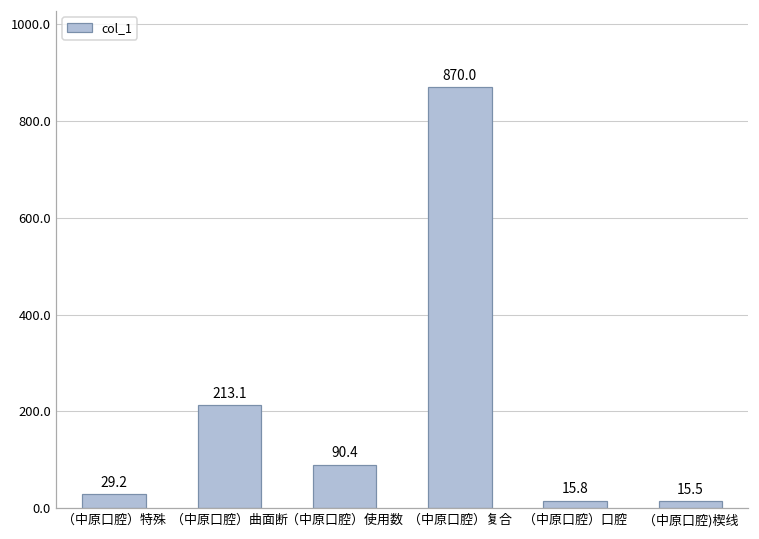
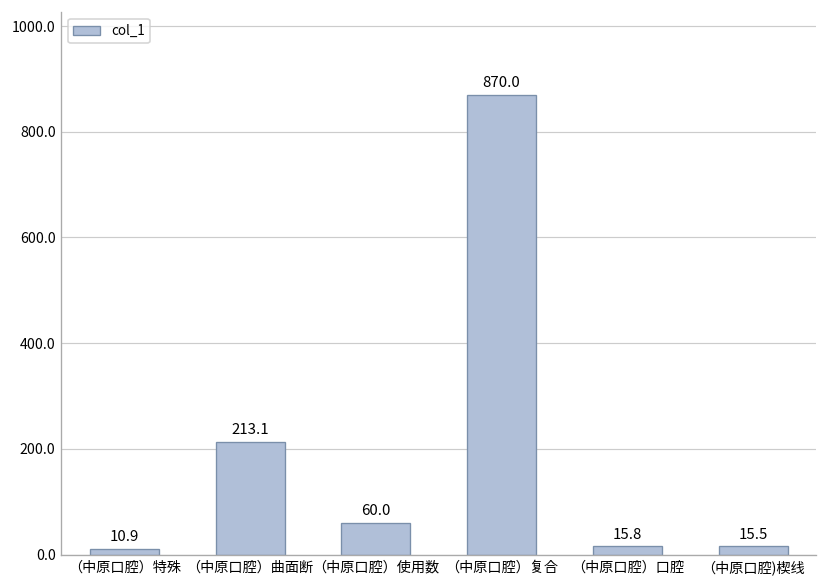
  {
-   "（中原口腔）特殊": 29.2,
+   "（中原口腔）特殊": 10.9,
    "（中原口腔）曲面断": 213.1,
-   "（中原口腔）使用数": 90.4,
+   "（中原口腔）使用数": 60.0,
    "（中原口腔）复合": 870.0,
    "（中原口腔）口腔": 15.8,
    "（中原口腔)楔线": 15.5
  }
